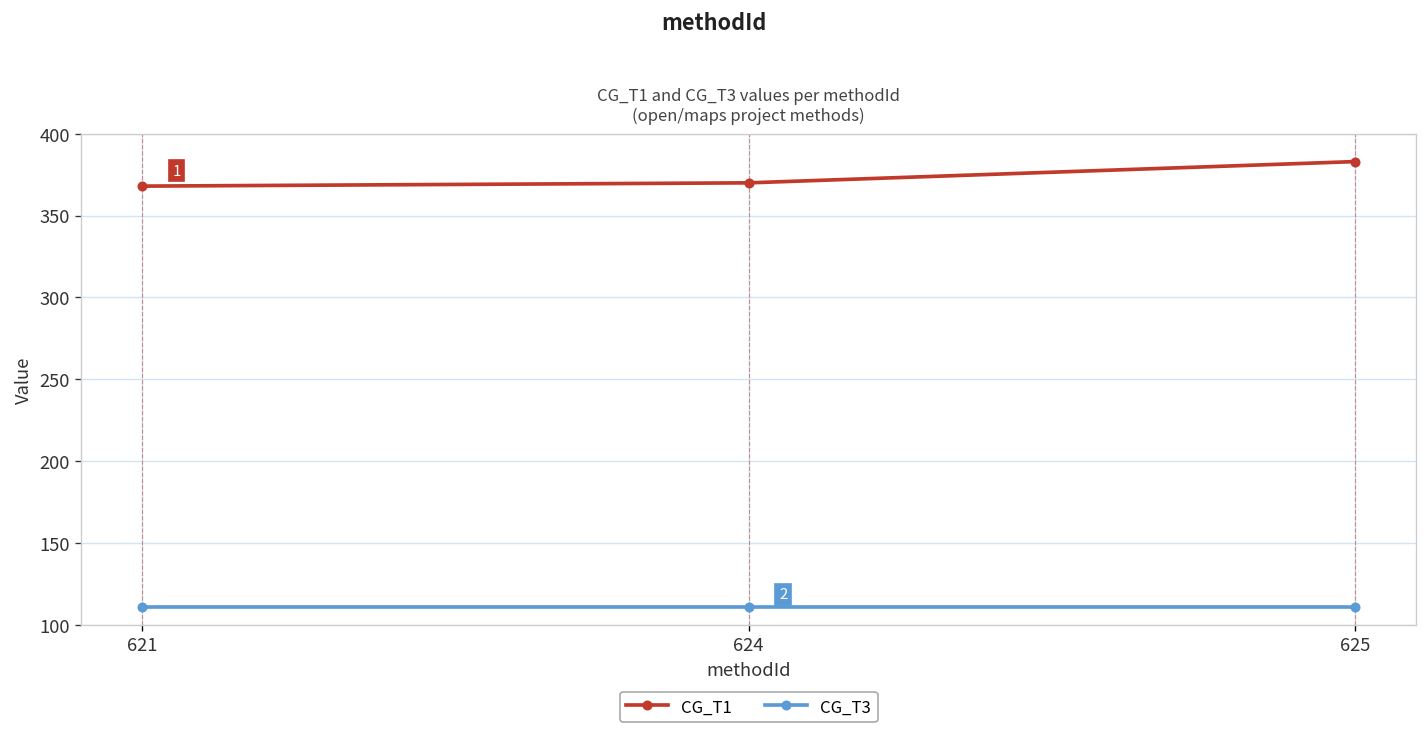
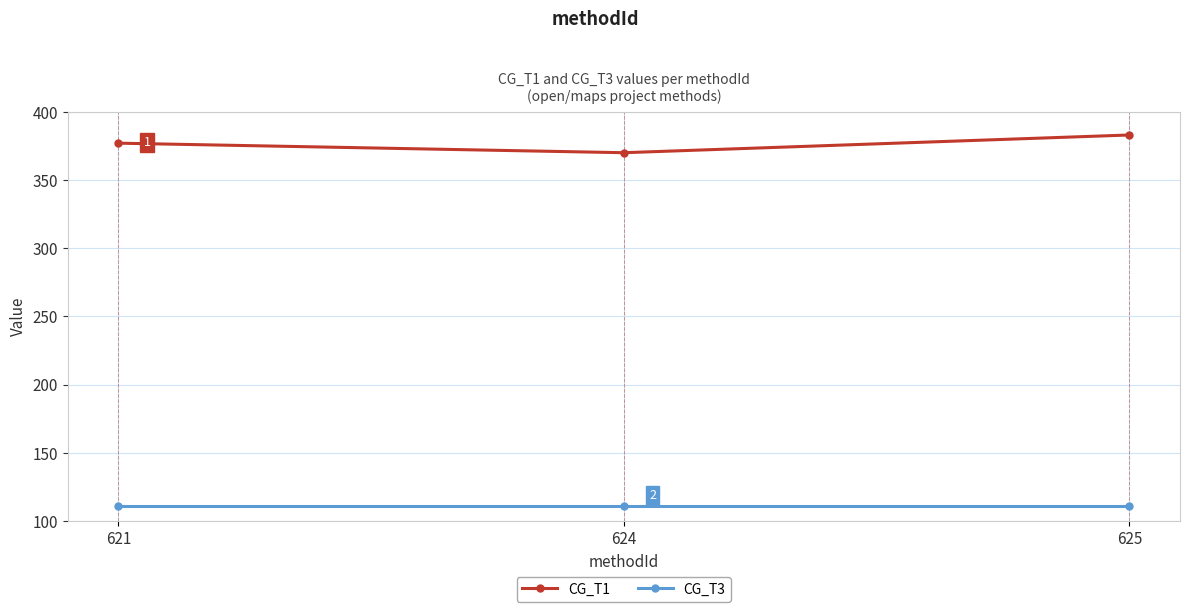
  {
    "CG_T1": {
-     "621": 368,
+     "621": 377,
      "624": 370,
      "625": 383
    },
    "CG_T3": {
      "621": 111,
      "624": 111,
      "625": 111
    }
  }
